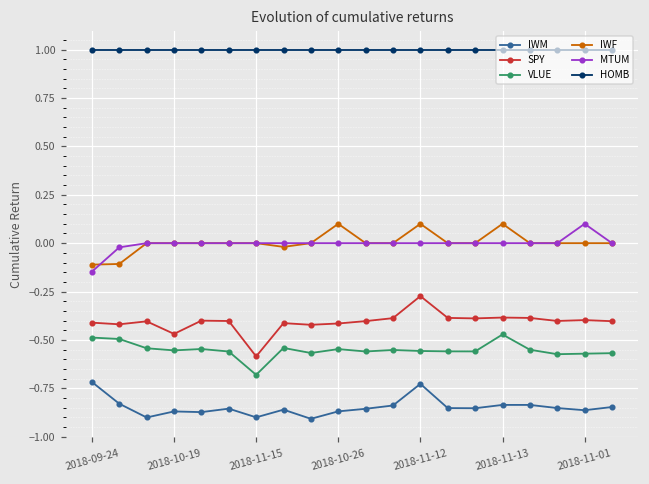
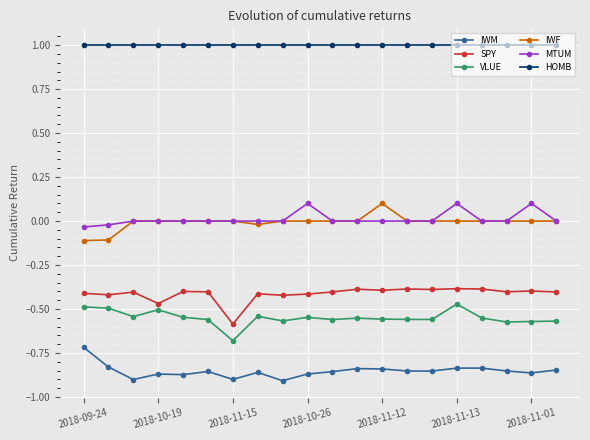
  {
    "IWM": {
      "2018-09-24": -0.72,
      "2018-10-19": -0.87,
      "2018-11-15": -0.90,
      "2018-10-26": -0.87,
-     "2018-11-12": -0.73,
+     "2018-11-12": -0.84,
      "2018-11-13": -0.84,
      "2018-11-01": -0.86
    },
    "SPY": {
      "2018-09-24": -0.41,
      "2018-10-19": -0.47,
      "2018-11-15": -0.59,
      "2018-10-26": -0.42,
-     "2018-11-12": -0.27,
+     "2018-11-12": -0.39,
      "2018-11-13": -0.38,
      "2018-11-01": -0.40
    },
    "VLUE": {
      "2018-09-24": -0.49,
-     "2018-10-19": -0.55,
+     "2018-10-19": -0.50,
      "2018-11-15": -0.68,
      "2018-10-26": -0.55,
      "2018-11-12": -0.56,
      "2018-11-13": -0.47,
      "2018-11-01": -0.57
    },
    "IWF": {
      "2018-09-24": -0.1,
-     "2018-10-26": 0.1,
+     "2018-10-26": 0.0,
      "2018-11-12": 0.1,
-     "2018-11-13": 0.1,
+     "2018-11-13": 0.0,
      "2018-11-01": 0.0
    },
    "MTUM": {
-     "2018-09-24": -0.15,
-     "2018-10-26": 0.0,
+     "2018-09-24": -0.03,
+     "2018-10-26": 0.1,
      "2018-11-12": 0.00,
-     "2018-11-13": 0.0,
+     "2018-11-13": 0.1,
      "2018-11-01": 0.10
    },
    "HOMB": {
      "2018-09-24": 1.00,
      "2018-10-19": 1.00,
      "2018-11-15": 1.00,
      "2018-10-26": 1.00,
      "2018-11-12": 1.00
    }
  }
